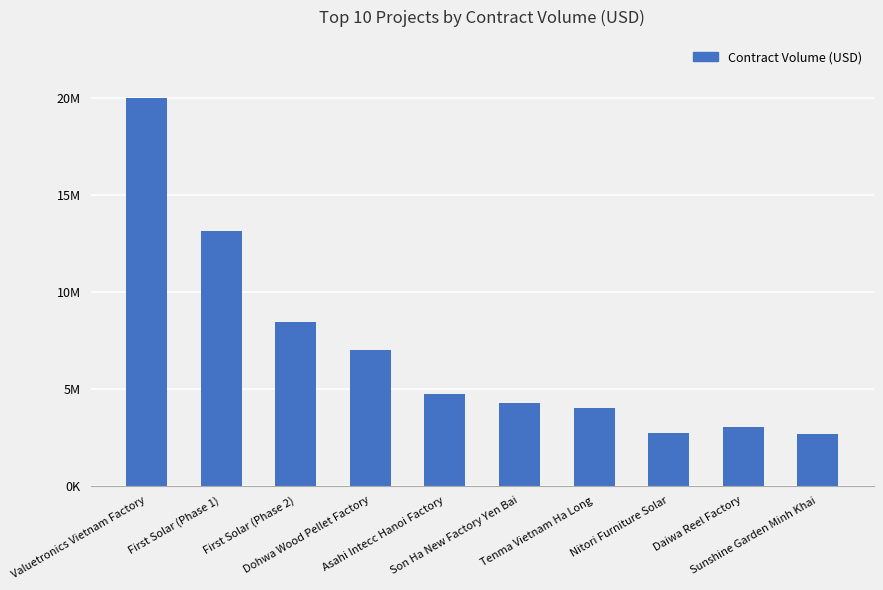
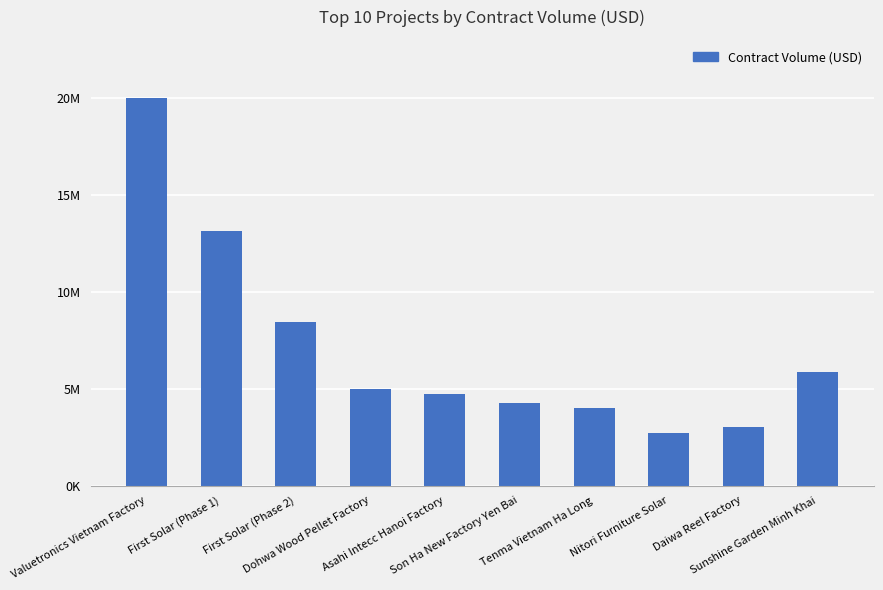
  {
    "Valuetronics Vietnam Factory": 20000000,
    "First Solar (Phase 1)": 13200000,
    "First Solar (Phase 2)": 8400000,
-   "Dohwa Wood Pellet Factory": 7000000,
+   "Dohwa Wood Pellet Factory": 5000000,
    "Asahi Intecc Hanoi Factory": 4700000,
    "Son Ha New Factory Yen Bai": 4300000,
    "Tenma Vietnam Ha Long": 4000000,
    "Nitori Furniture Solar": 2700000,
    "Daiwa Reel Factory": 3000000,
-   "Sunshine Garden Minh Khai": 2700000
+   "Sunshine Garden Minh Khai": 5900000
  }
